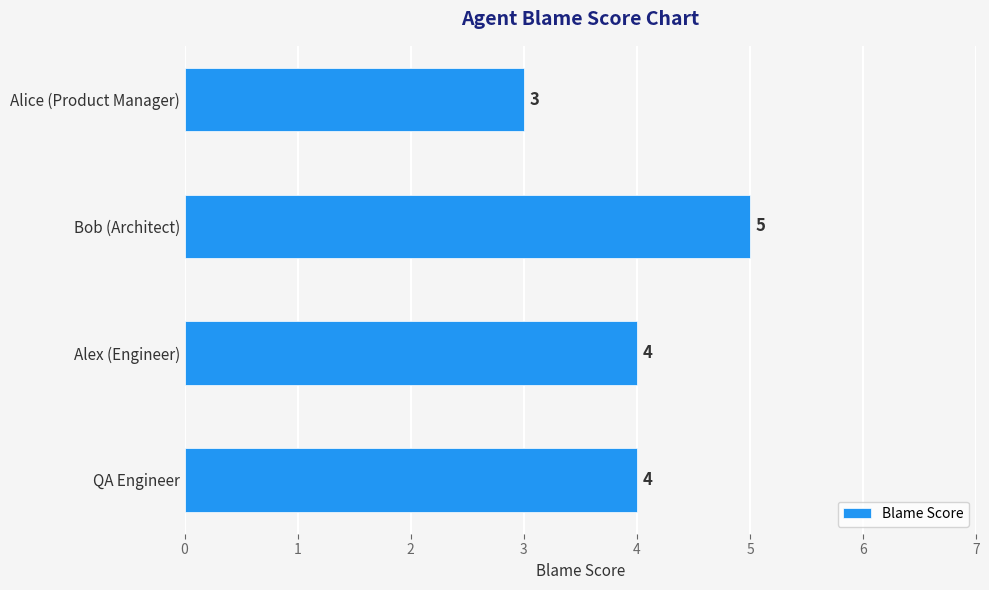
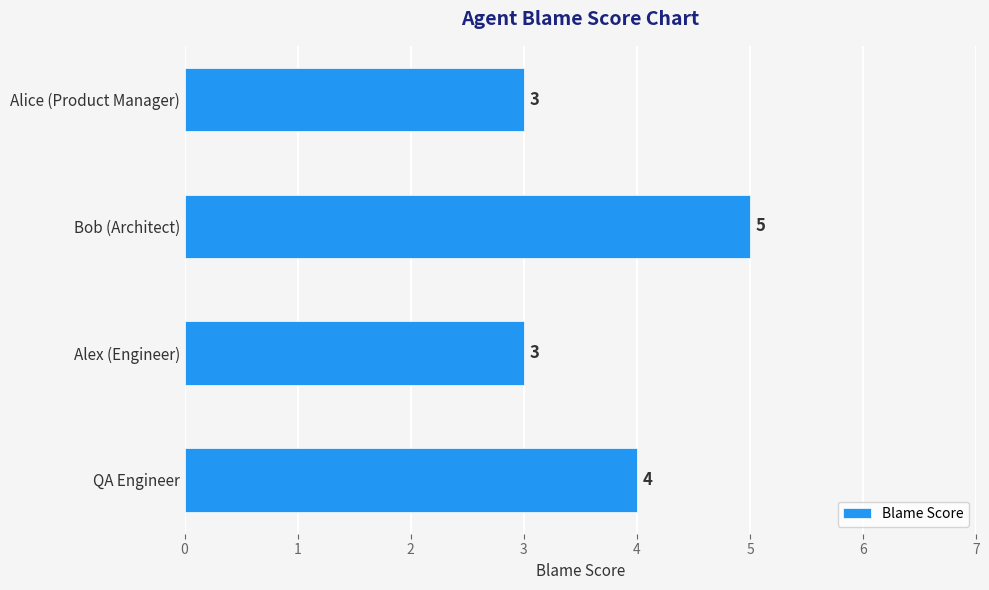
  {
    "Alice (Product Manager)": 3,
    "Bob (Architect)": 5,
-   "Alex (Engineer)": 4,
+   "Alex (Engineer)": 3,
    "QA Engineer": 4
  }
